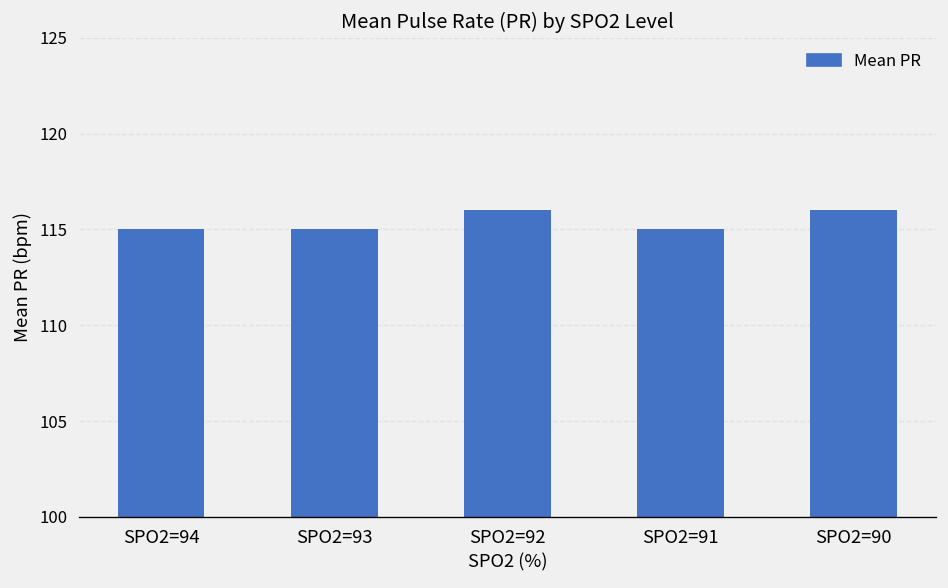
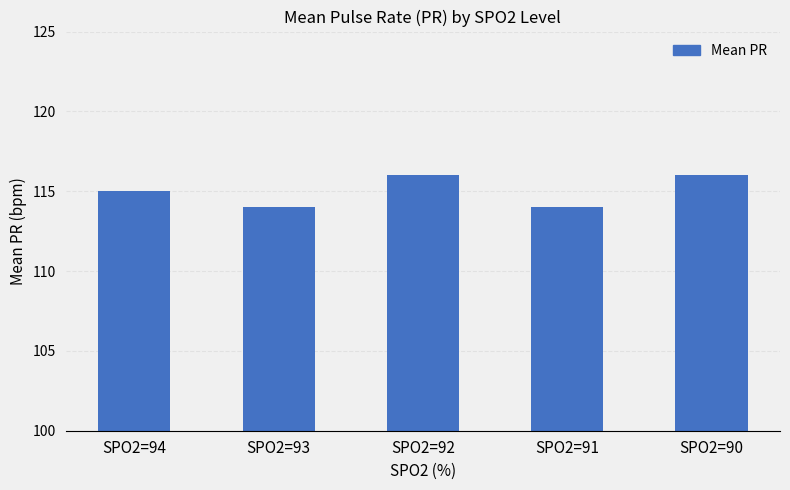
  {
    "SPO2=94": 115,
-   "SPO2=93": 115,
+   "SPO2=93": 114,
    "SPO2=92": 116,
-   "SPO2=91": 115,
+   "SPO2=91": 114,
    "SPO2=90": 116
  }
